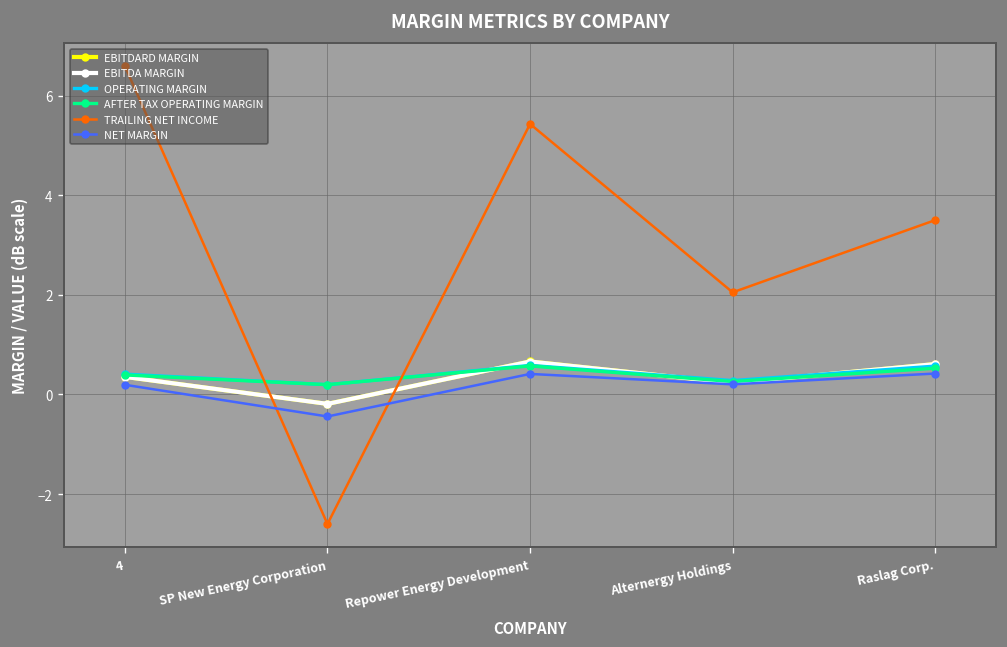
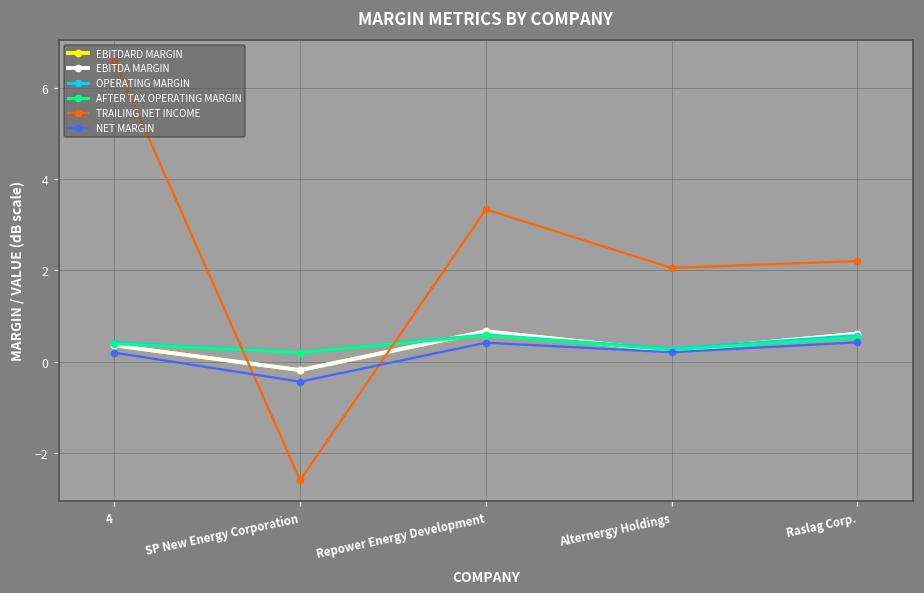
  {
    "EBITDA MARGIN": {
      "SP New Energy Corporation": -0.2,
      "Repower Energy Development": 0.7
    },
    "TRAILING NET INCOME": {
      "SP New Energy Corporation": -2.6,
-     "Repower Energy Development": 5.4,
+     "Repower Energy Development": 3.3,
      "Alternergy Holdings": 2.1,
-     "Raslag Corp.": 3.5
+     "Raslag Corp.": 2.2
    },
    "NET MARGIN": {
      "4": 0.2,
      "SP New Energy Corporation": -0.4,
      "Repower Energy Development": 0.4,
      "Raslag Corp.": 0.4
    }
  }
